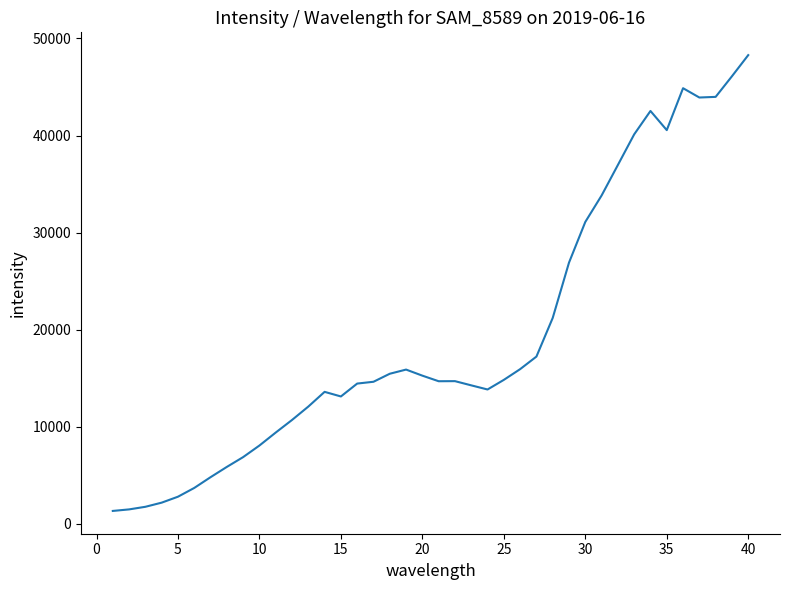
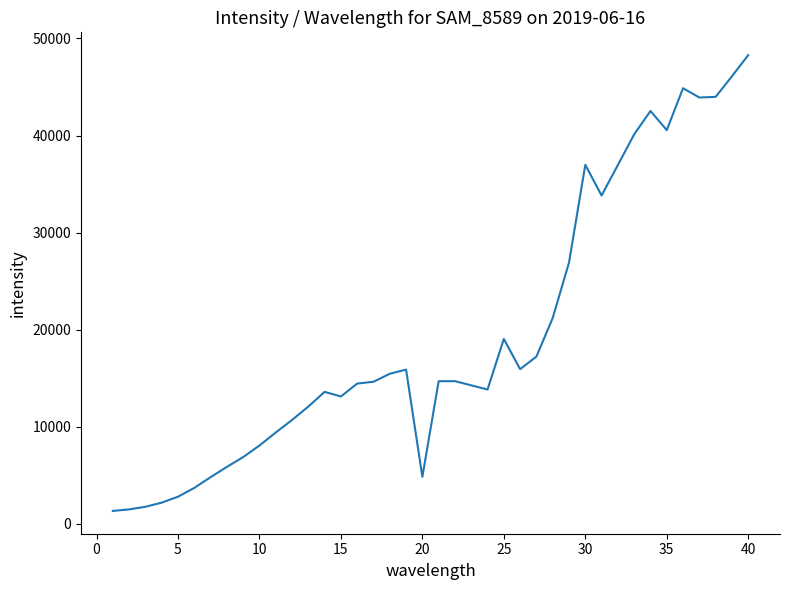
  {
    "5": 3000,
    "10": 8000,
    "15": 13000,
-   "20": 15000,
-   "25": 15000,
-   "30": 31000,
+   "20": 5000,
+   "25": 19000,
+   "30": 37000,
    "35": 41000,
    "40": 48000
  }
